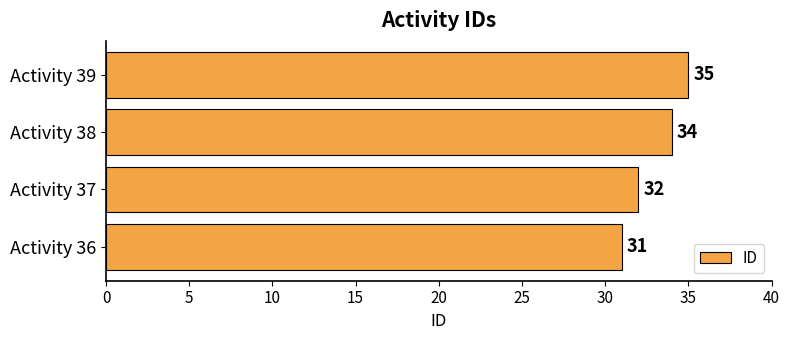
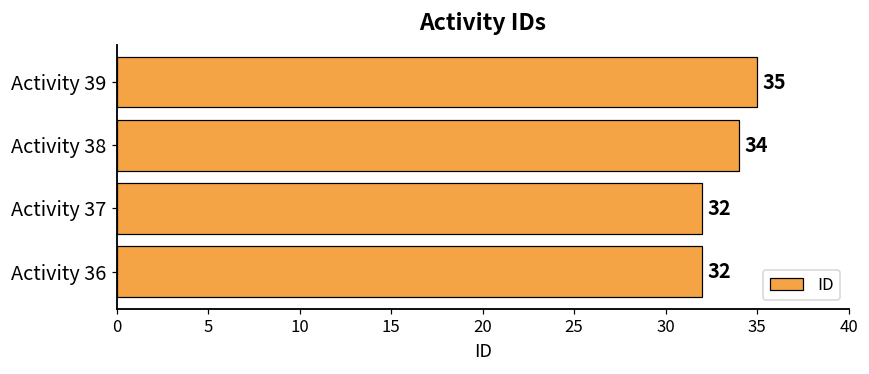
  {
    "Activity 39": 35,
    "Activity 38": 34,
    "Activity 37": 32,
-   "Activity 36": 31
+   "Activity 36": 32
  }
